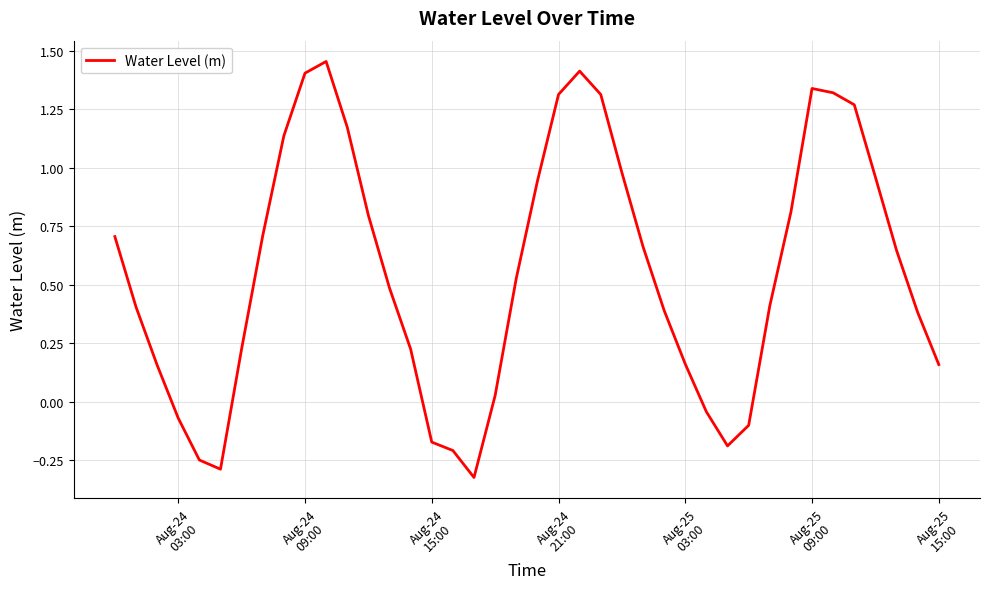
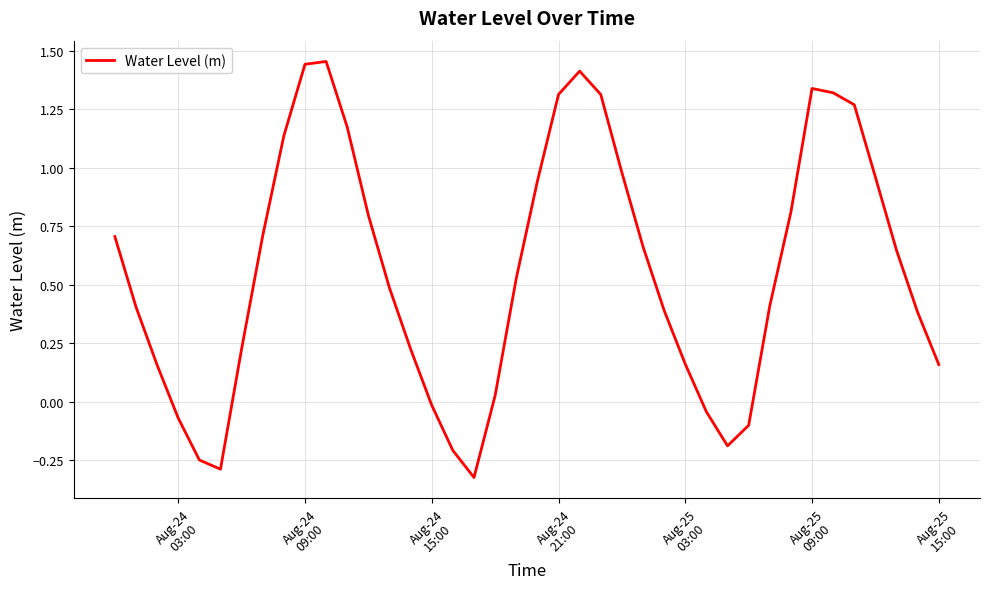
  {
    "Aug-24 03:00": -0.07,
-   "Aug-24 09:00": 1.40,
-   "Aug-24 15:00": -0.17,
+   "Aug-24 09:00": 1.44,
+   "Aug-24 15:00": -0.01,
    "Aug-24 21:00": 1.31,
    "Aug-25 03:00": 0.16,
    "Aug-25 09:00": 1.34,
    "Aug-25 15:00": 0.16
  }
